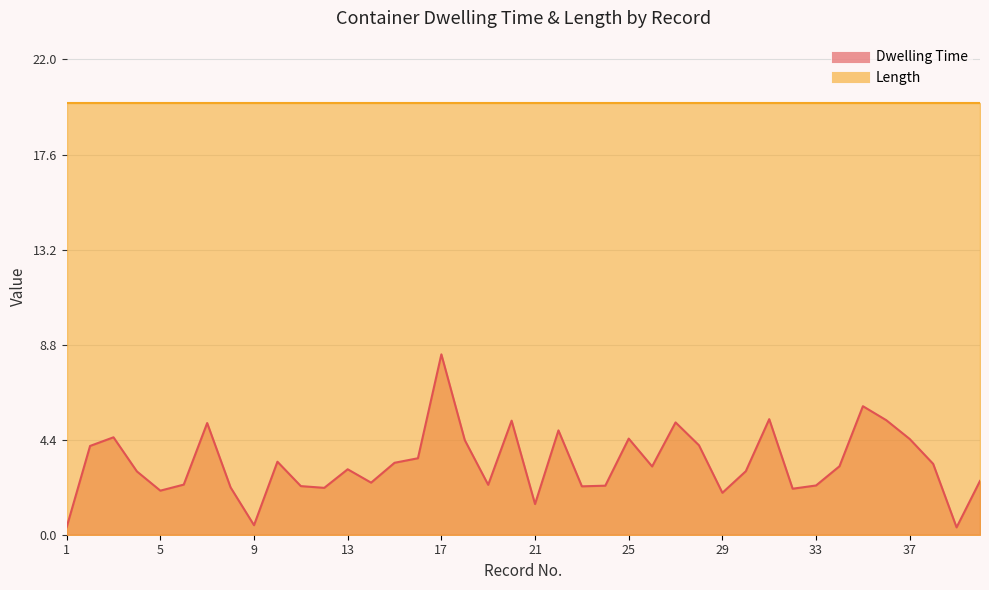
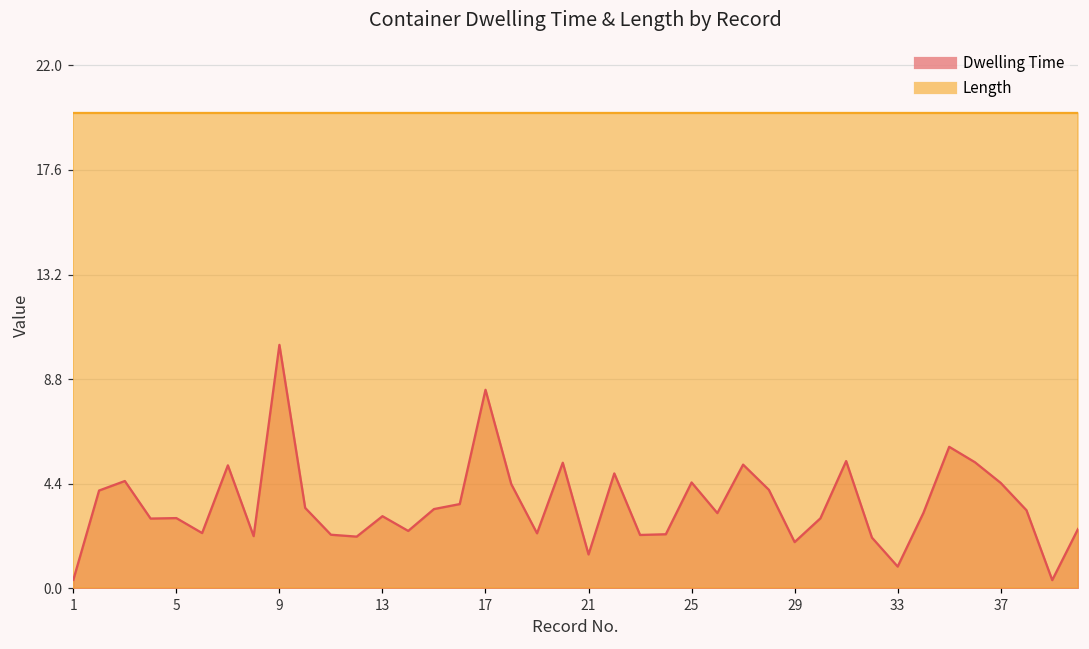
  {
    "Dwelling Time": {
      "1": 0.4,
-     "5": 2.0,
-     "9": 0.4,
+     "5": 3.0,
+     "9": 10.2,
      "13": 3.0,
      "17": 8.4,
      "21": 1.4,
      "25": 4.5,
      "29": 1.9,
-     "33": 2.3,
+     "33": 0.9,
      "37": 4.4
    },
    "Length": {
      "1": 20.0,
      "5": 20.0,
      "9": 20.0,
      "13": 20.0,
      "17": 20.0,
      "21": 20.0,
      "25": 20.0,
      "29": 20.0,
      "33": 20.0,
      "37": 20.0
    }
  }
